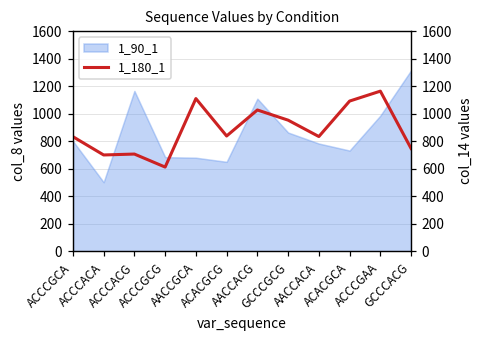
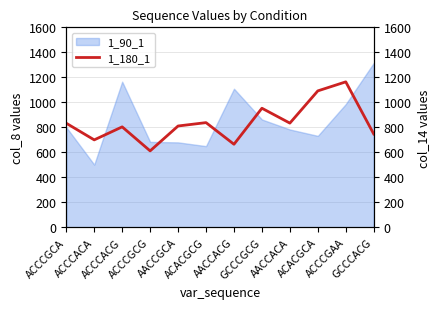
  {
    "1_90_1": {
      "ACCCGCA": 800,
      "ACCCACA": 500,
      "ACCCACG": 1170,
      "ACCCGCG": 680,
      "AACCGCA": 680,
      "ACACGCG": 650,
      "AACCACG": 1110,
      "GCCCGCG": 860,
      "AACCACA": 780,
      "ACACGCA": 730,
      "ACCCGAA": 990,
      "GCCCACG": 1320
    },
    "1_180_1": {
      "ACCCGCA": 830,
      "ACCCACA": 700,
-     "ACCCACG": 710,
+     "ACCCACG": 800,
      "ACCCGCG": 610,
-     "AACCGCA": 1110,
+     "AACCGCA": 810,
      "ACACGCG": 840,
-     "AACCACG": 1030,
+     "AACCACG": 660,
      "GCCCGCG": 950,
      "AACCACA": 830,
      "ACACGCA": 1090,
      "ACCCGAA": 1160,
      "GCCCACG": 750
    }
  }
